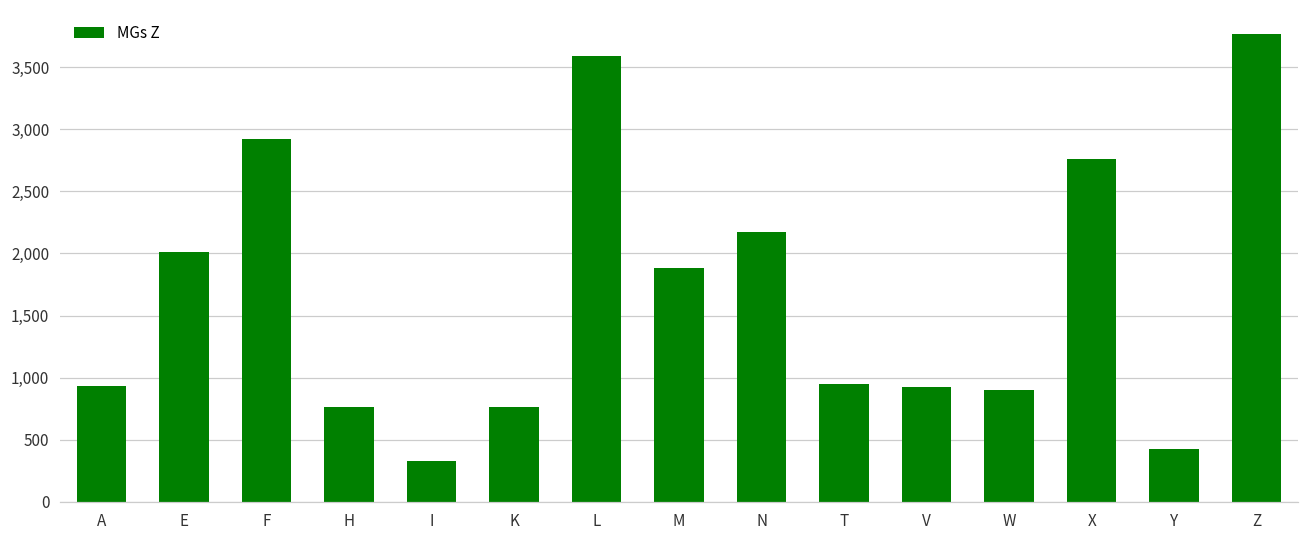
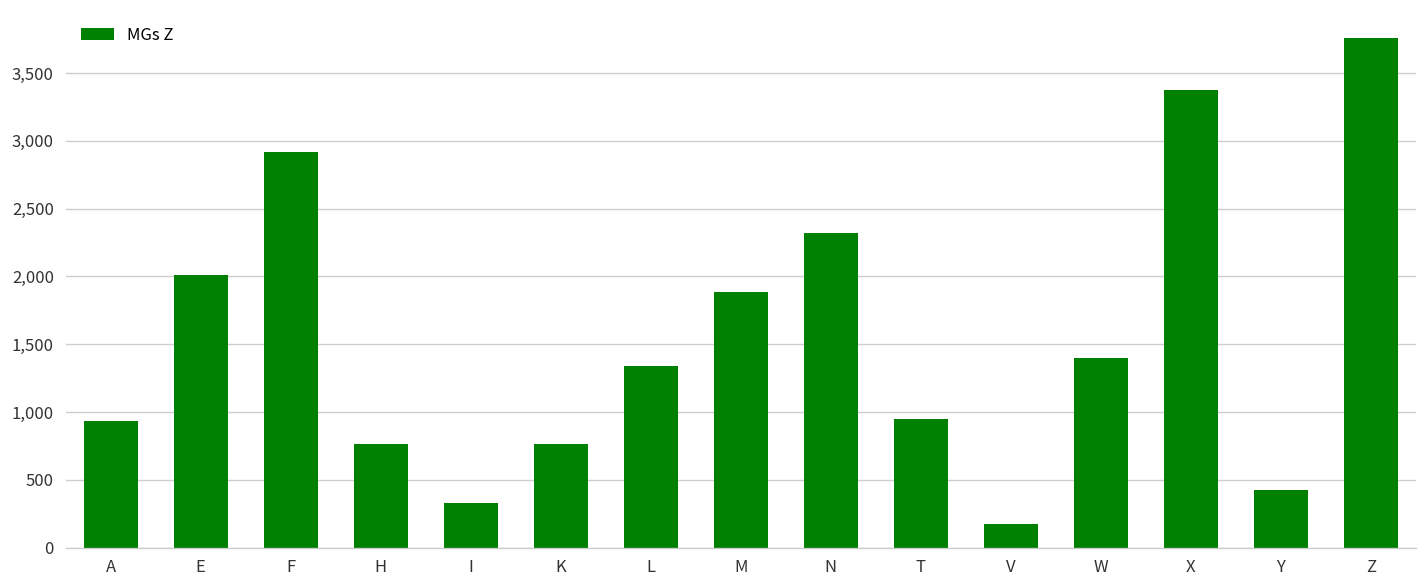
  {
    "A": "930",
    "E": "2,010",
    "F": "2,920",
    "H": "760",
    "I": "330",
    "K": "770",
-   "L": "3,590",
+   "L": "1,340",
    "M": "1,890",
-   "N": "2,180",
+   "N": "2,320",
    "T": "950",
-   "V": "920",
-   "W": "900",
-   "X": "2,760",
+   "V": "170",
+   "W": "1,400",
+   "X": "3,380",
    "Y": "420",
    "Z": "3,760"
  }
